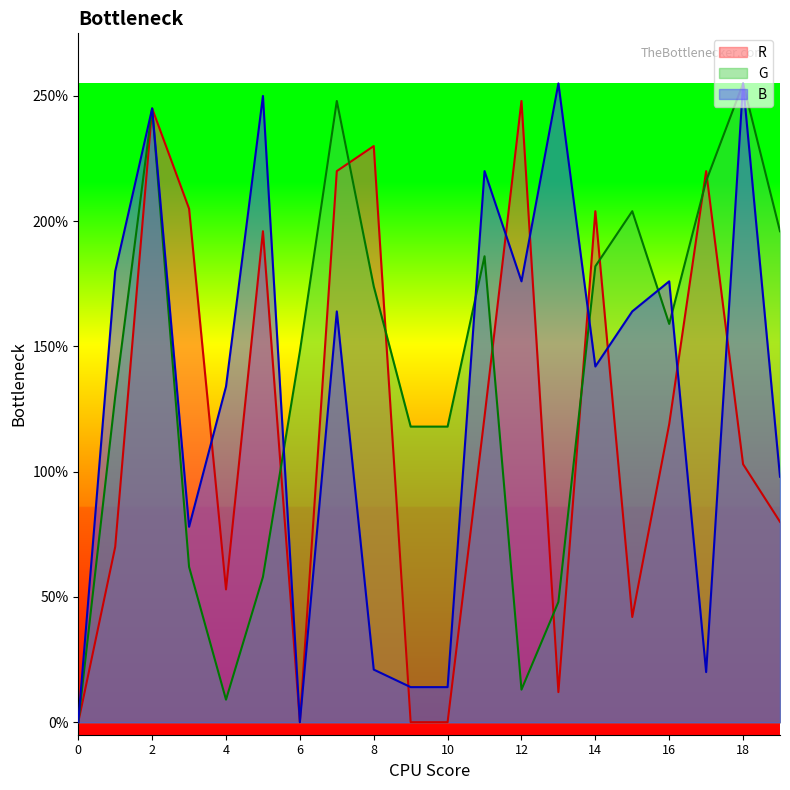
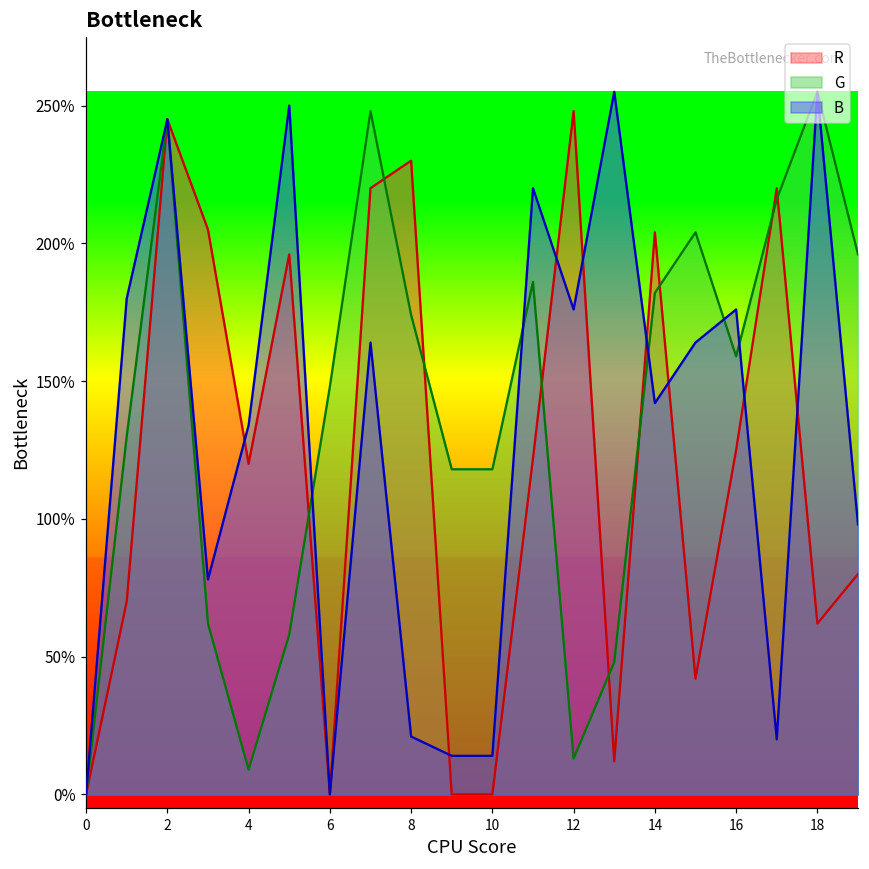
  {
    "R": {
-     "4": "53%",
+     "4": "120%",
      "8": "230%",
      "10": "0%",
      "12": "248%",
      "14": "204%",
-     "16": "119%",
-     "18": "103%"
+     "16": "125%",
+     "18": "62%"
    },
    "G": {
      "4": "9%",
      "6": "148%",
      "8": "174%",
      "10": "118%",
      "12": "13%",
      "14": "182%",
      "16": "159%"
    },
    "B": {
      "4": "134%",
      "8": "21%",
      "10": "14%",
      "12": "176%",
      "14": "142%",
      "16": "176%"
    }
  }
